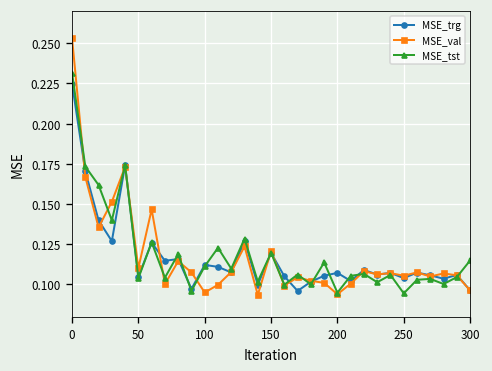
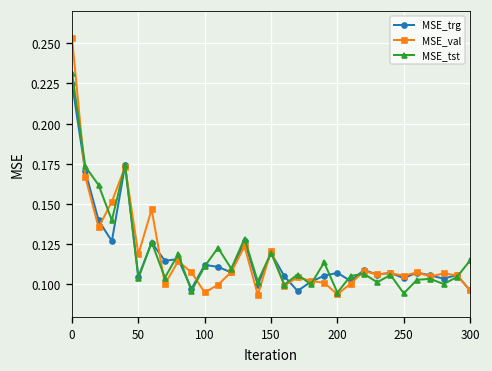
  {
    "MSE_trg": {
      "0": 0.225,
      "200": 0.107
    },
    "MSE_val": {
      "0": 0.253,
-     "50": 0.110,
+     "50": 0.119,
      "100": 0.095
    },
    "MSE_tst": {
      "0": 0.232,
      "250": 0.094,
      "300": 0.115
    }
  }
